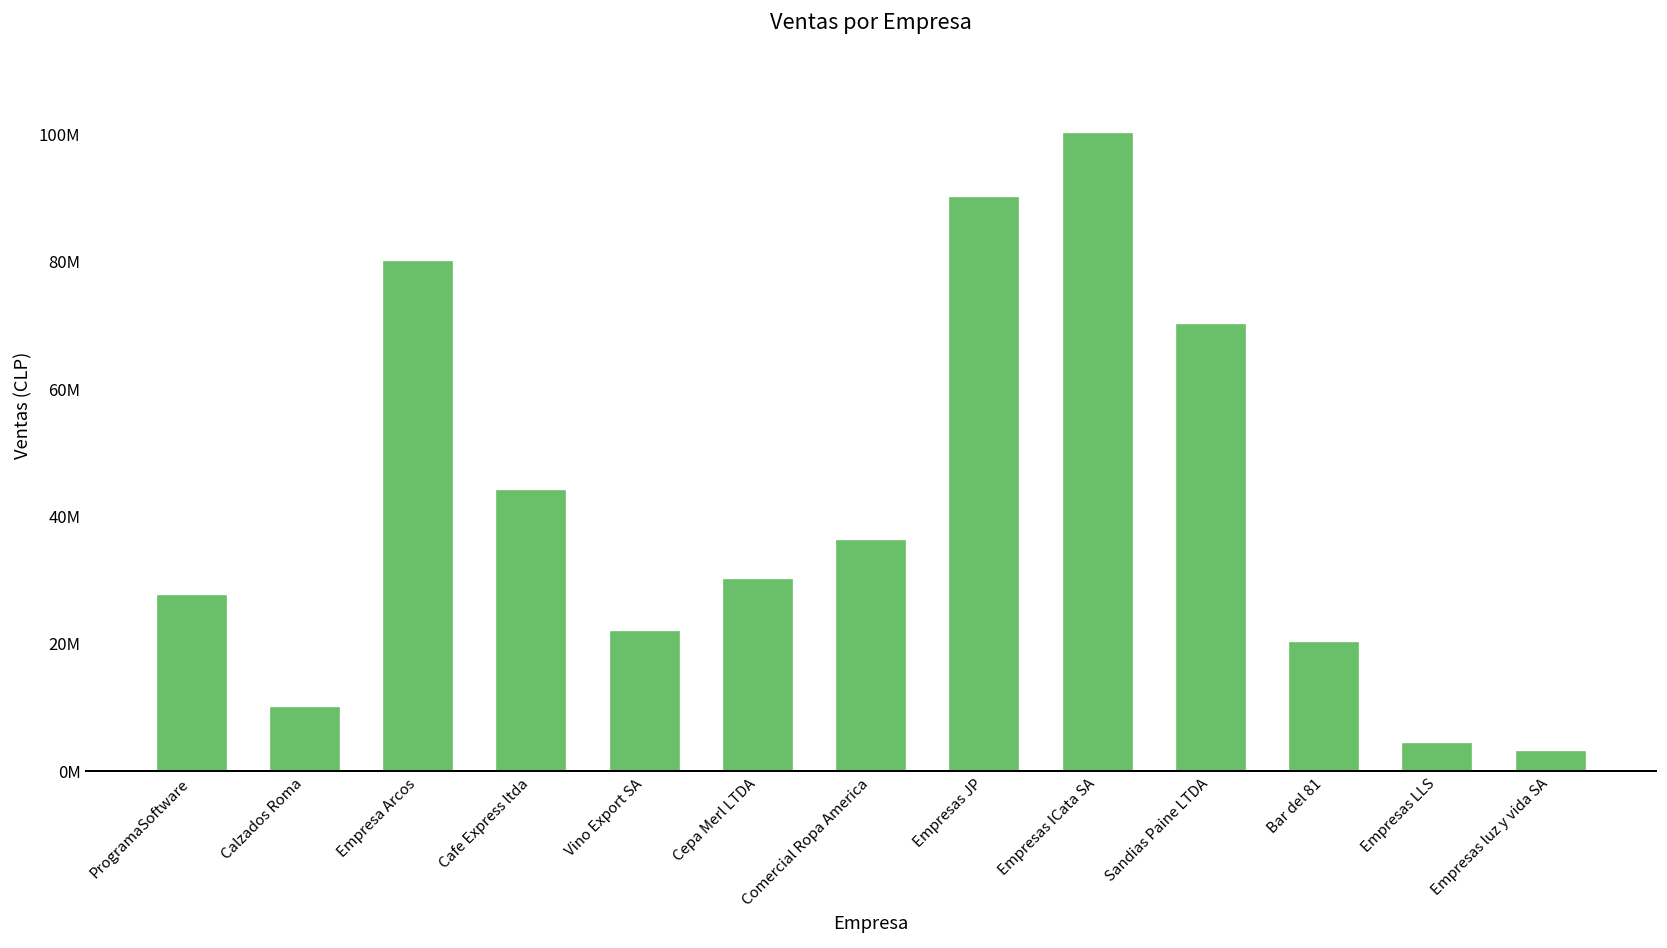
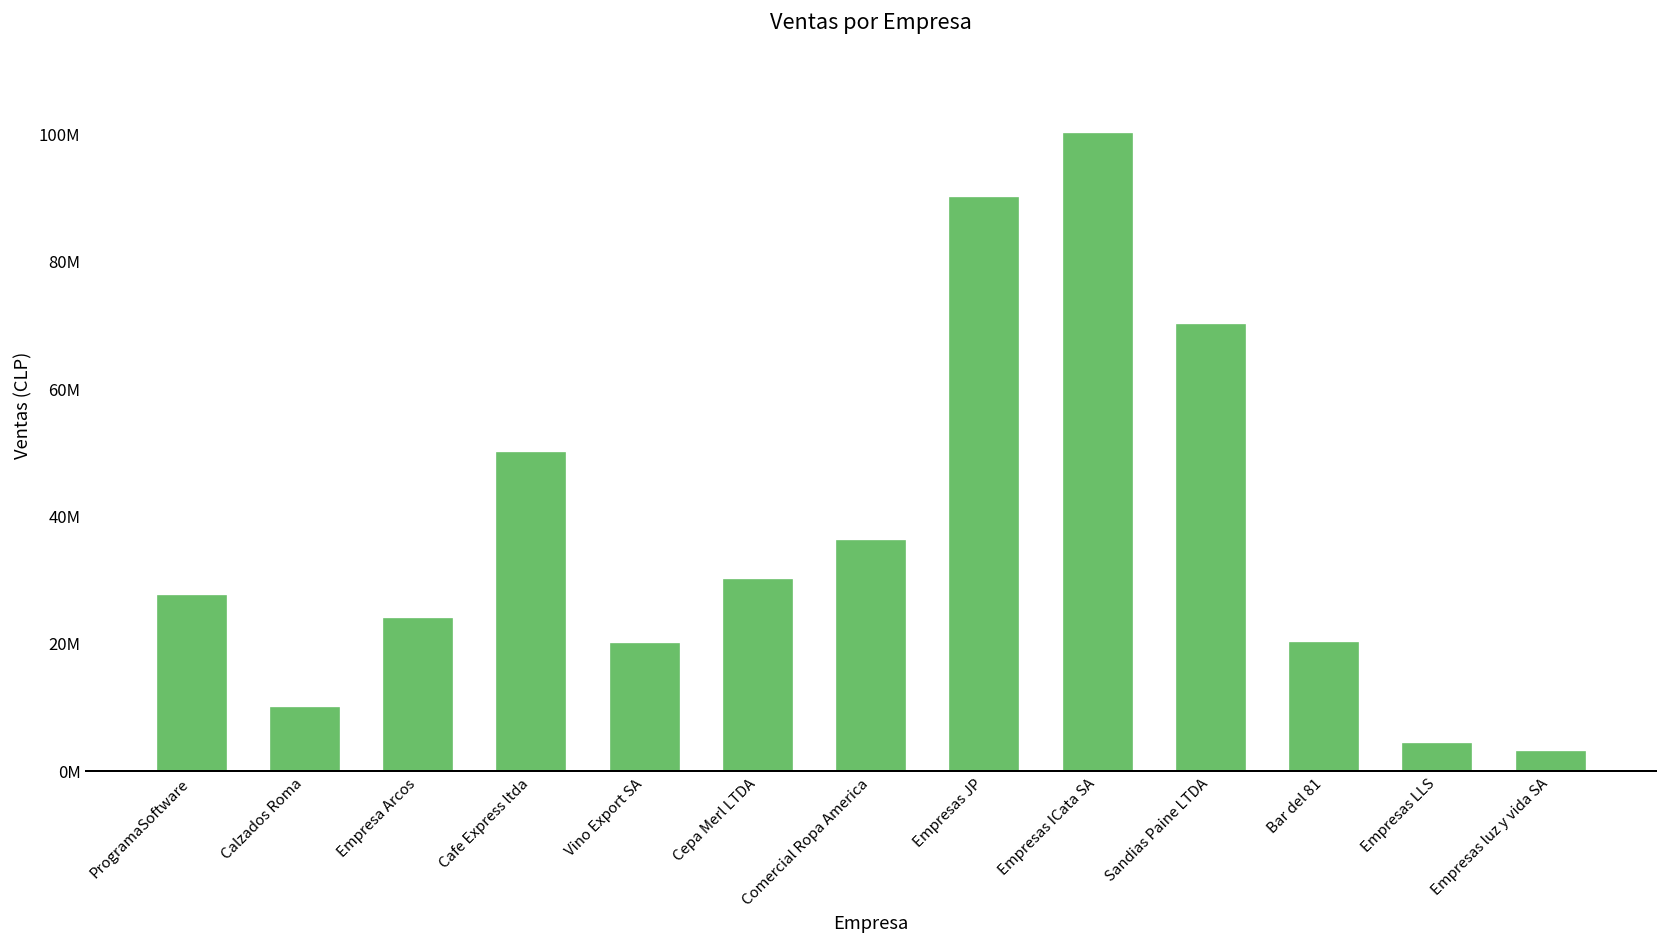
  {
    "ProgramaSoftware": 28000000,
    "Calzados Roma": 10000000,
-   "Empresa Arcos": 80000000,
-   "Cafe Express ltda": 44000000,
-   "Vino Export SA": 22000000,
+   "Empresa Arcos": 24000000,
+   "Cafe Express ltda": 50000000,
+   "Vino Export SA": 20000000,
    "Cepa Merl LTDA": 30000000,
    "Comercial Ropa America": 36000000,
    "Empresas JP": 90000000,
    "Empresas ICata SA": 100000000,
    "Sandias Paine LTDA": 70000000,
    "Bar del 81": 20000000,
    "Empresas LLS": 4000000,
    "Empresas luz y vida SA": 3000000
  }
